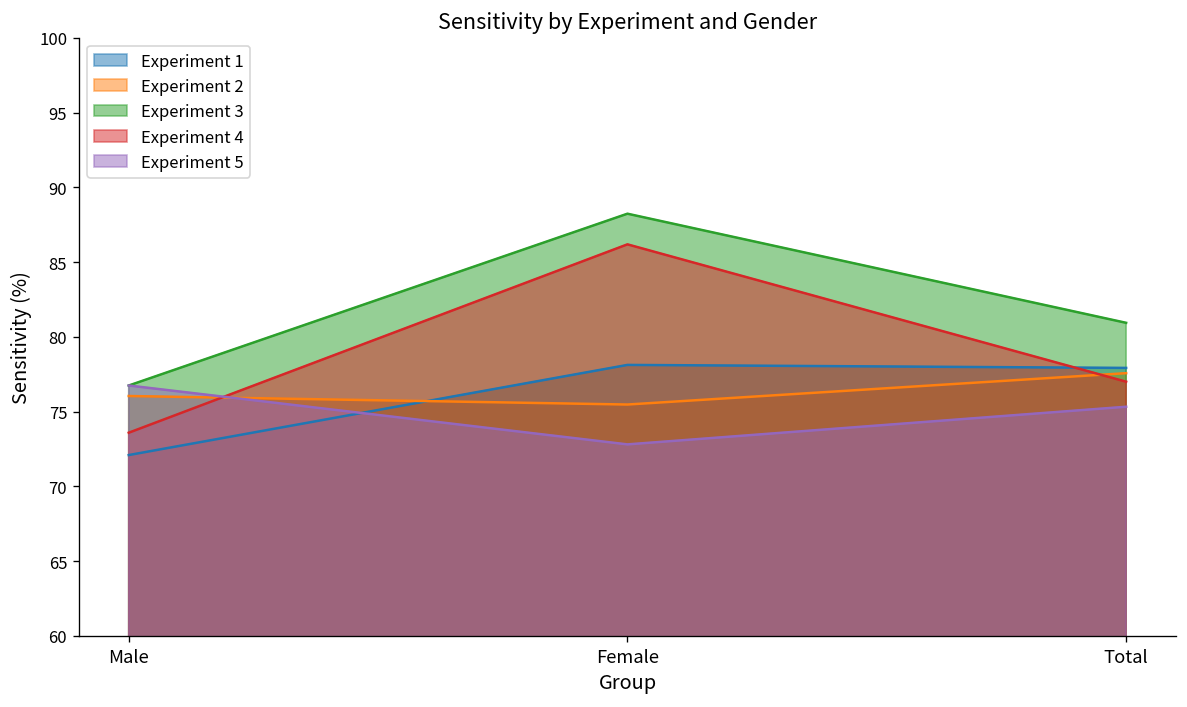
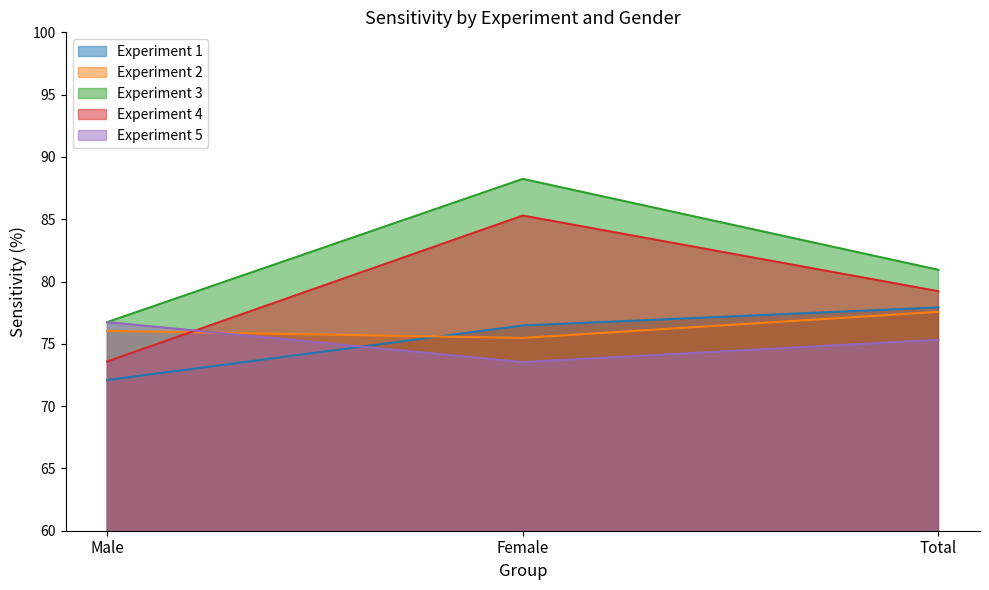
  {
    "Experiment 1": {
      "Male": 72.1,
-     "Female": 78.1,
+     "Female": 76.5,
      "Total": 77.9
    },
    "Experiment 2": {
      "Male": 76.0,
      "Female": 75.5,
      "Total": 77.6
    },
    "Experiment 3": {
      "Female": 88.2,
      "Total": 80.9
    },
    "Experiment 4": {
      "Male": 73.6,
-     "Female": 86.2,
-     "Total": 77.0
+     "Female": 85.3,
+     "Total": 79.2
    },
    "Experiment 5": {
-     "Female": 72.8,
+     "Female": 73.5,
      "Total": 75.3
    }
  }
